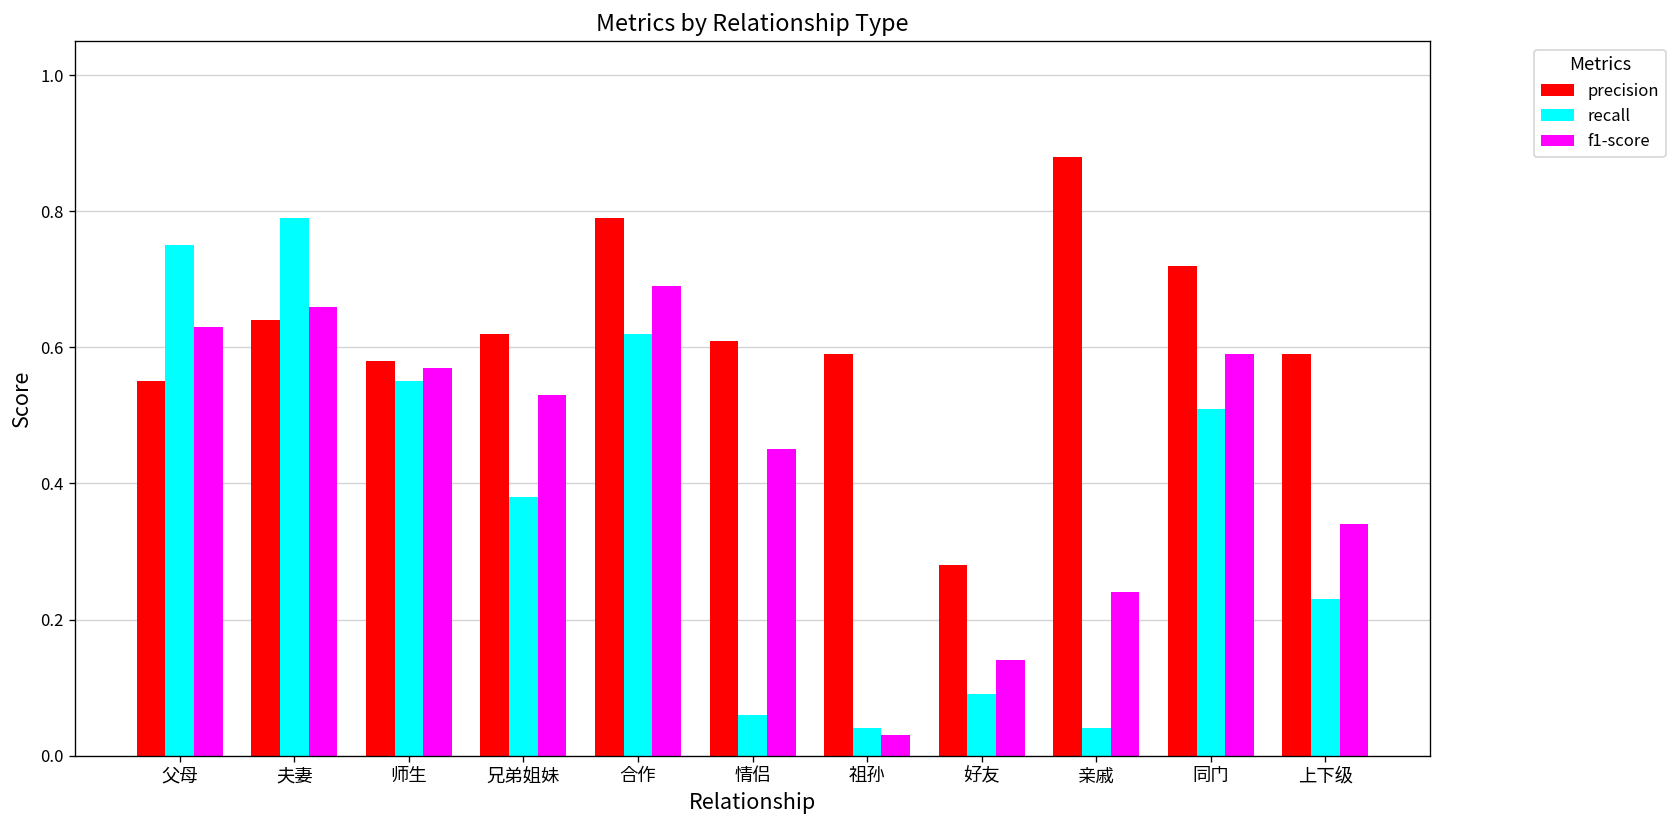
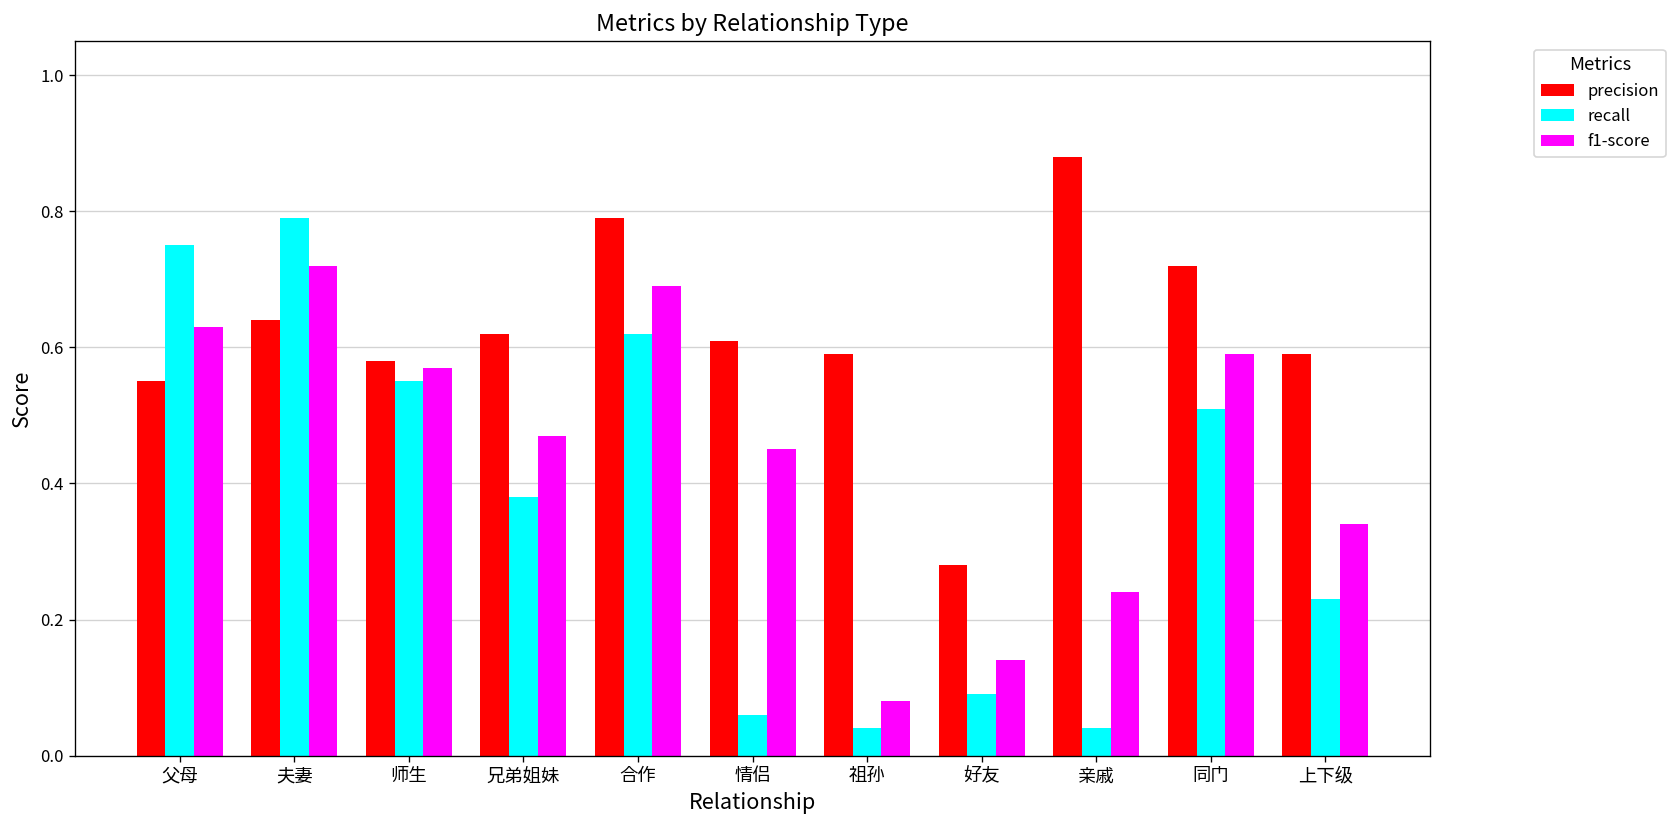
  {
    "precision": {
      "父母": 0.55,
      "夫妻": 0.64,
      "师生": 0.58,
      "兄弟姐妹": 0.62,
      "合作": 0.79,
      "情侣": 0.61,
      "祖孙": 0.59,
      "好友": 0.28,
      "亲戚": 0.88,
      "同门": 0.72,
      "上下级": 0.59
    },
    "recall": {
      "父母": 0.75,
      "夫妻": 0.79,
      "师生": 0.55,
      "兄弟姐妹": 0.38,
      "合作": 0.62,
      "情侣": 0.06,
      "祖孙": 0.04,
      "好友": 0.09,
      "亲戚": 0.04,
      "同门": 0.51,
      "上下级": 0.23
    },
    "f1-score": {
      "父母": 0.63,
-     "夫妻": 0.66,
+     "夫妻": 0.72,
      "师生": 0.57,
-     "兄弟姐妹": 0.53,
+     "兄弟姐妹": 0.47,
      "合作": 0.69,
      "情侣": 0.45,
-     "祖孙": 0.03,
+     "祖孙": 0.08,
      "好友": 0.14,
      "亲戚": 0.24,
      "同门": 0.59,
      "上下级": 0.34
    }
  }
